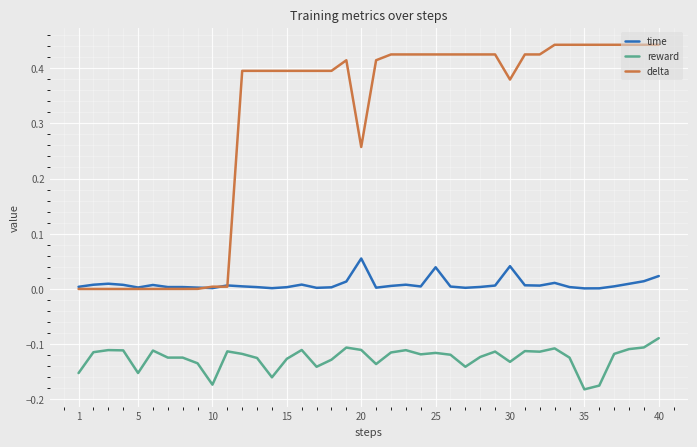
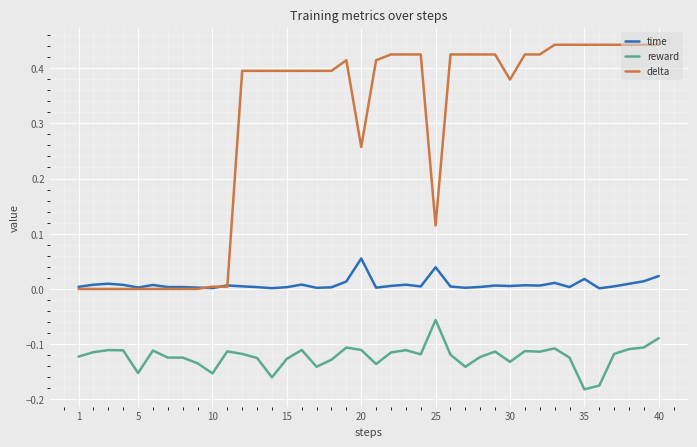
  {
    "time": {
      "15": 0.00,
      "20": 0.06,
      "25": 0.04,
-     "30": 0.04,
-     "35": 0.00,
+     "30": 0.01,
+     "35": 0.02,
      "40": 0.02
    },
    "reward": {
-     "1": -0.15,
+     "1": -0.12,
      "5": -0.15,
-     "10": -0.17,
+     "10": -0.15,
      "15": -0.13,
      "20": -0.11,
-     "25": -0.12,
+     "25": -0.06,
      "30": -0.13,
      "35": -0.18,
      "40": -0.09
    },
    "delta": {
      "15": 0.40,
      "20": 0.26,
-     "25": 0.42,
+     "25": 0.12,
      "30": 0.38,
      "35": 0.44
    }
  }
